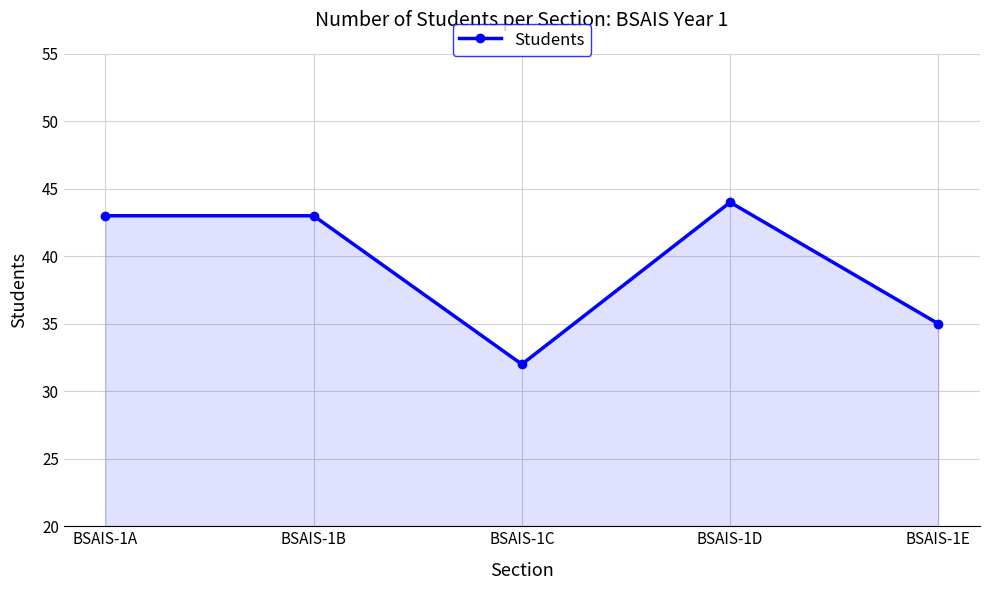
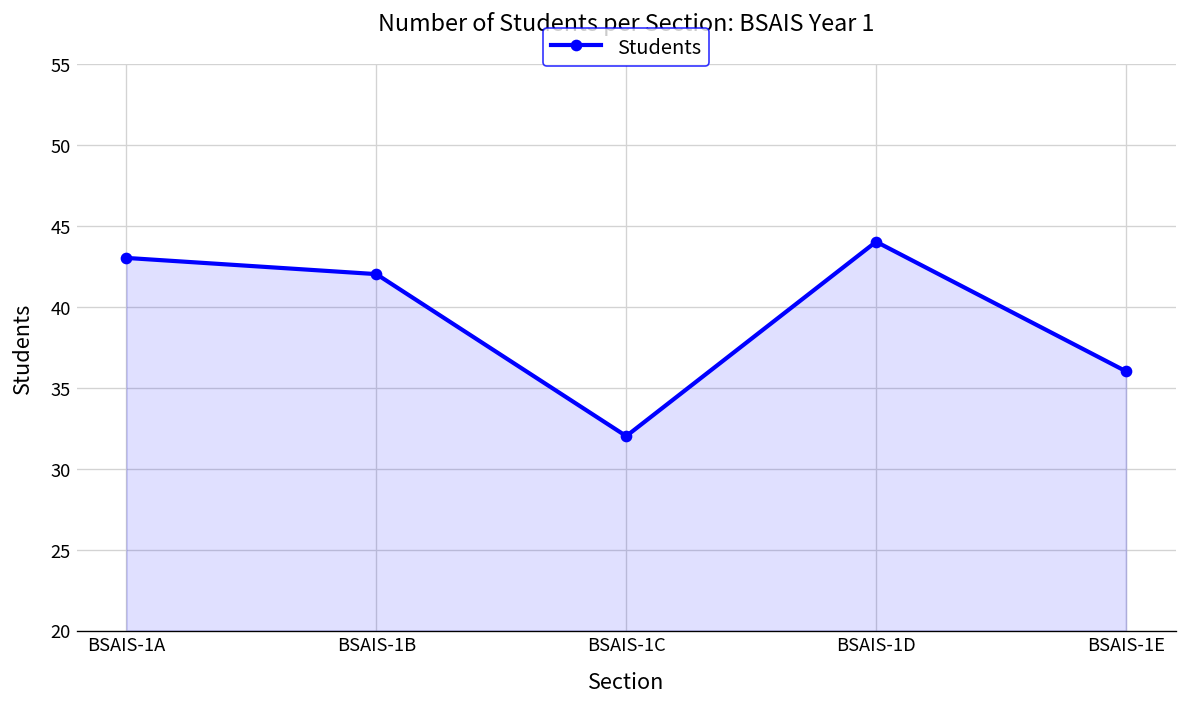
  {
    "BSAIS-1A": 43,
-   "BSAIS-1B": 43,
+   "BSAIS-1B": 42,
    "BSAIS-1C": 32,
    "BSAIS-1D": 44,
-   "BSAIS-1E": 35
+   "BSAIS-1E": 36
  }
